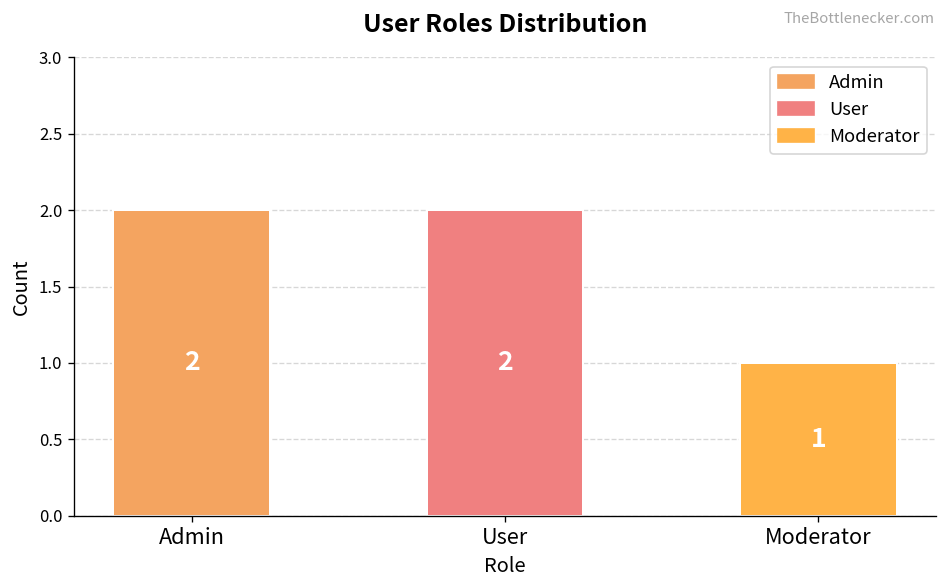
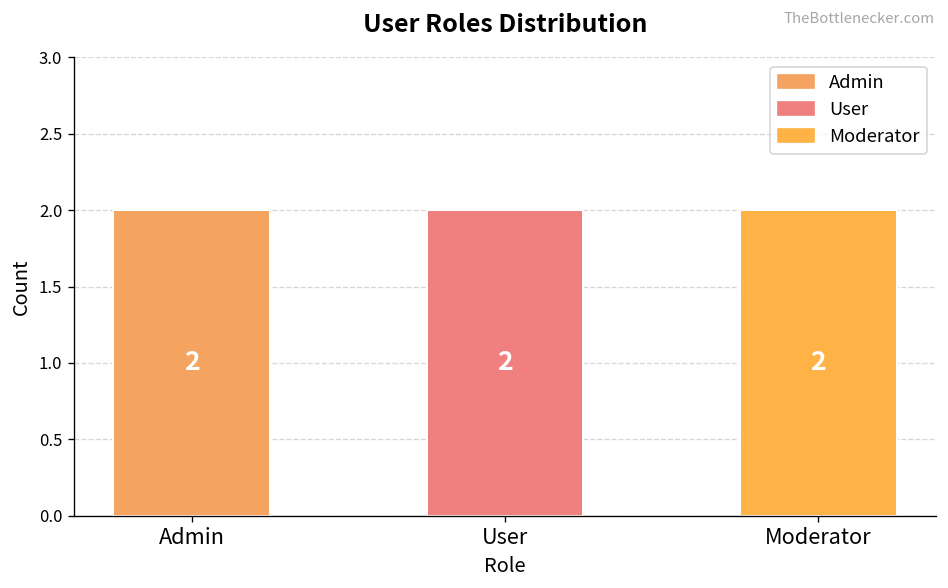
  {
    "Admin": 2,
    "User": 2,
-   "Moderator": 1
+   "Moderator": 2
  }
